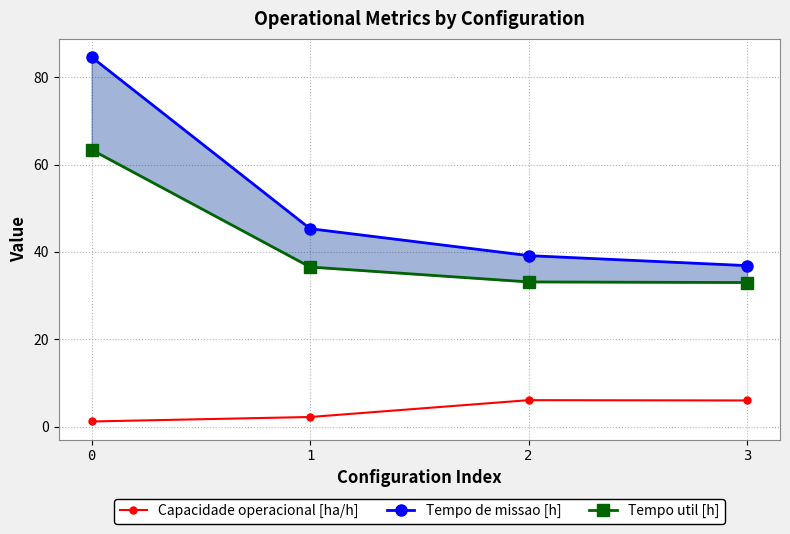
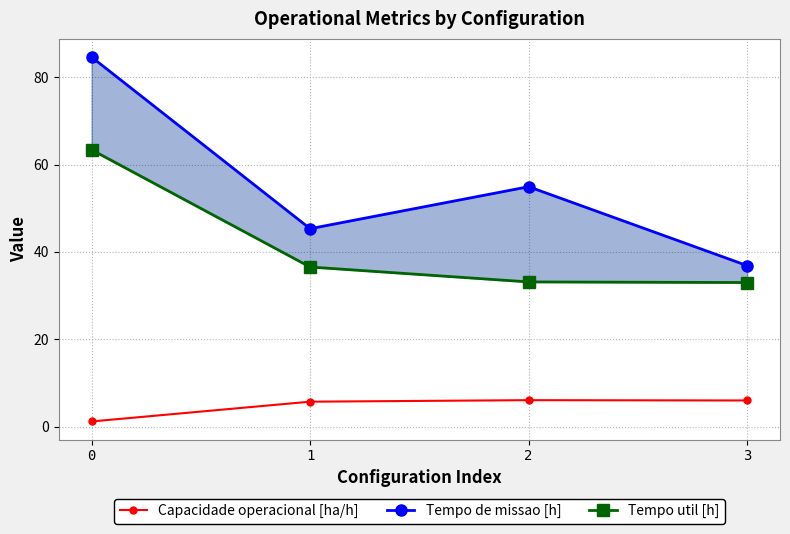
  {
    "Capacidade operacional [ha/h]": {
      "0": 1,
-     "1": 2,
+     "1": 6,
      "2": 6,
      "3": 6
    },
    "Tempo de missao [h]": {
      "0": 85,
      "1": 45,
-     "2": 39,
+     "2": 55,
      "3": 37
    },
    "Tempo util [h]": {
      "0": 63,
      "1": 37,
      "2": 33,
      "3": 33
    }
  }
